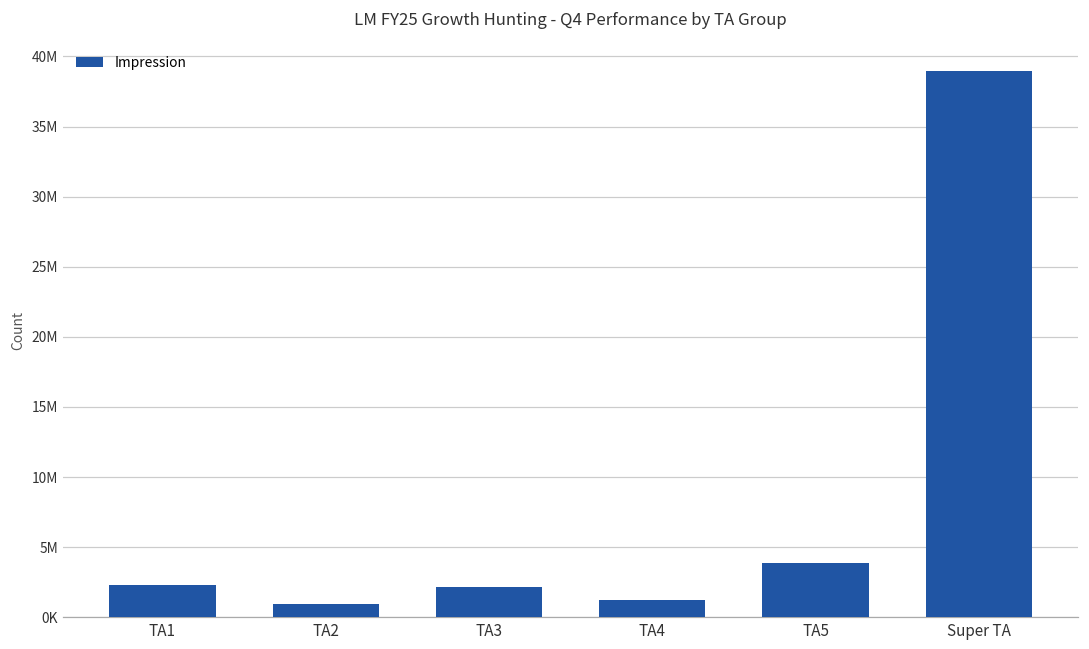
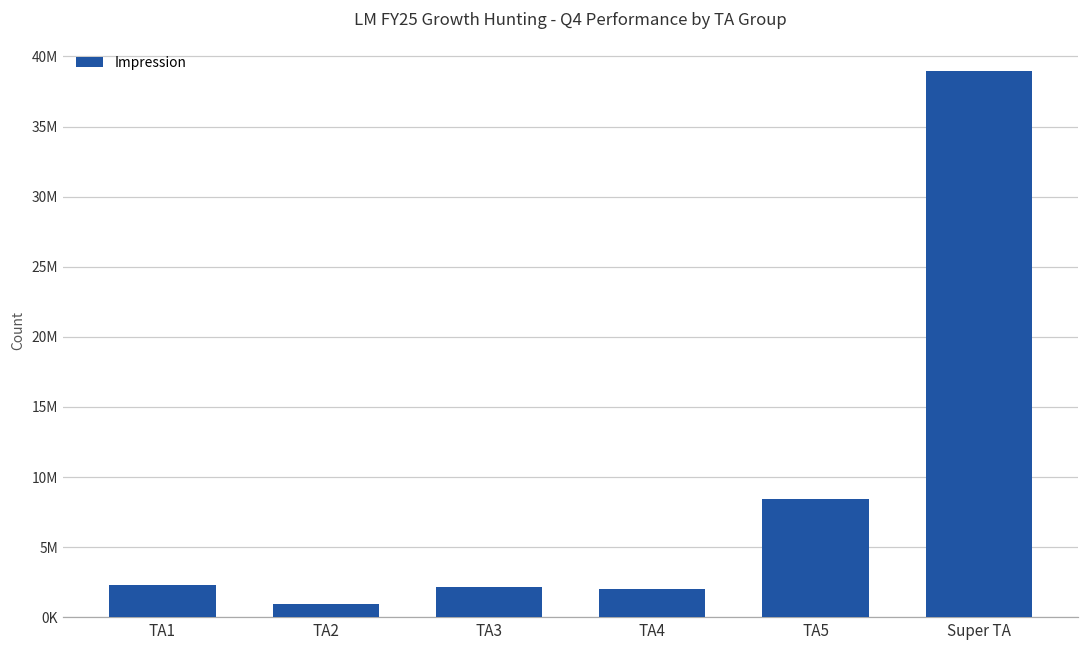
  {
    "TA1": 2300000,
    "TA2": 1000000,
    "TA3": 2100000,
-   "TA4": 1200000,
-   "TA5": 3800000,
+   "TA4": 2000000,
+   "TA5": 8400000,
    "Super TA": 39000000
  }
